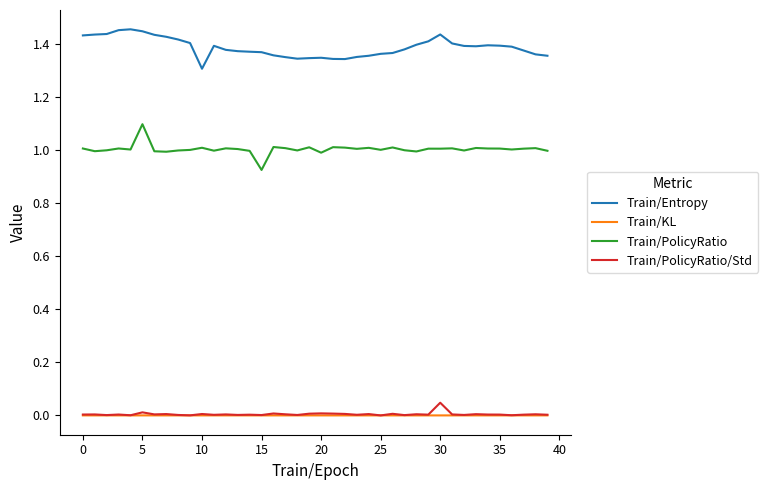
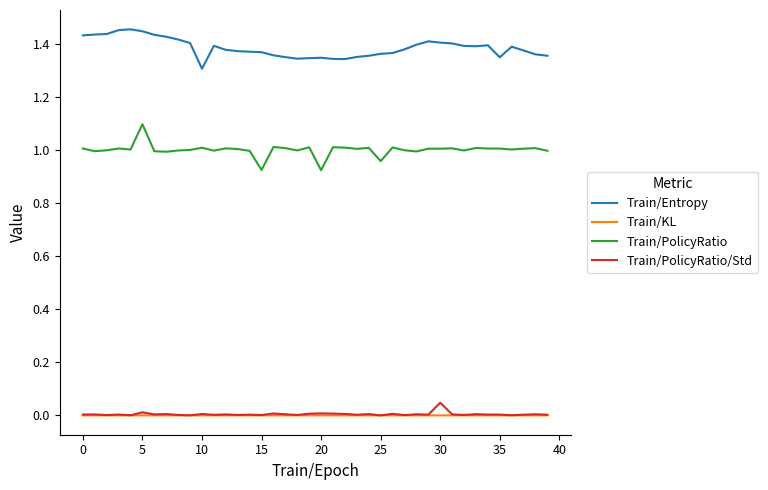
  {
    "Train/Entropy": {
      "0": 1.43,
      "5": 1.45,
      "10": 1.31,
      "15": 1.37,
      "20": 1.35,
      "25": 1.36,
-     "30": 1.43,
-     "35": 1.39
+     "30": 1.40,
+     "35": 1.35
    },
    "Train/KL": {
      "5": 0.00,
      "30": 0.00
    },
    "Train/PolicyRatio": {
      "0": 1.00,
      "5": 1.10,
      "10": 1.01,
      "15": 0.92,
-     "20": 0.99,
-     "25": 1.00,
+     "20": 0.92,
+     "25": 0.96,
      "30": 1.00,
      "35": 1.00
    },
    "Train/PolicyRatio/Std": {
      "5": 0.01,
      "30": 0.05
    }
  }
